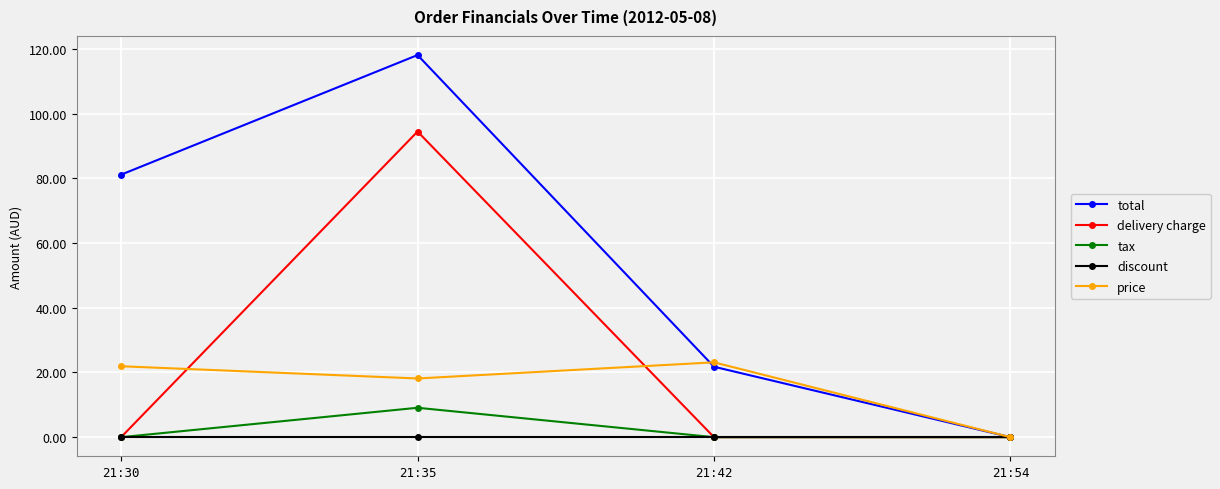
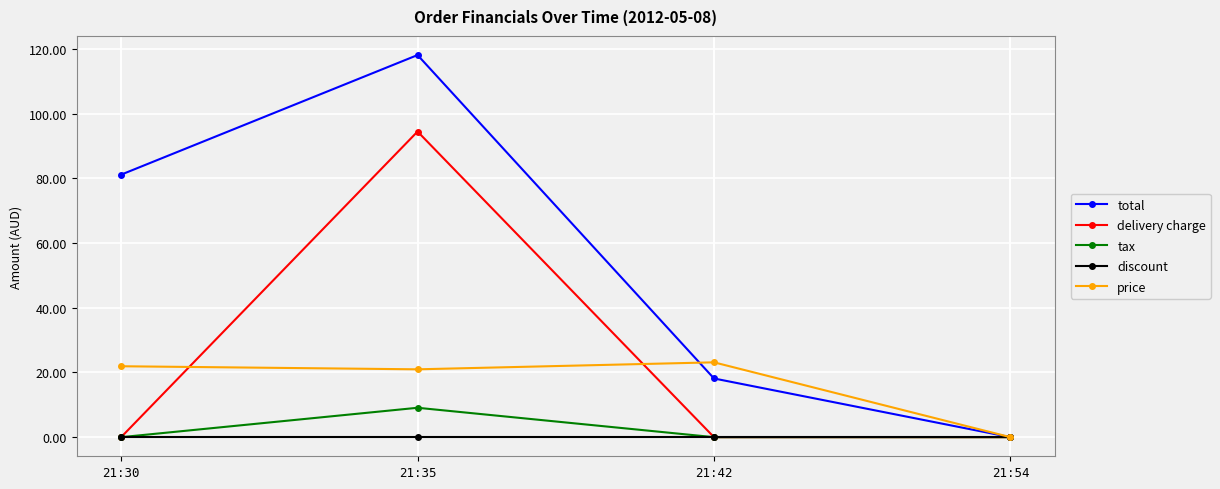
  {
    "total": {
      "21:30": 81,
      "21:35": 118,
-     "21:42": 22
+     "21:42": 18
    },
    "delivery charge": {
      "21:35": 95
    },
    "tax": {
      "21:35": 9
    },
    "discount": {
      "21:35": 0
    },
    "price": {
      "21:30": 22,
-     "21:35": 18,
+     "21:35": 21,
      "21:42": 23
    }
  }
